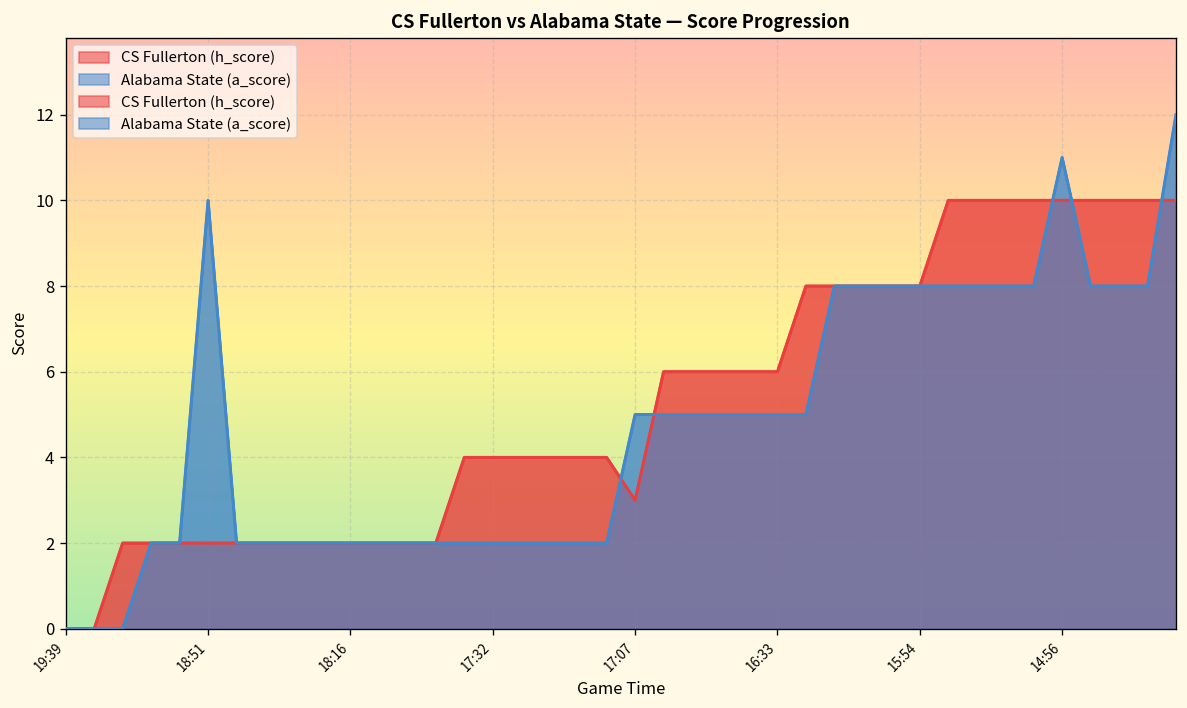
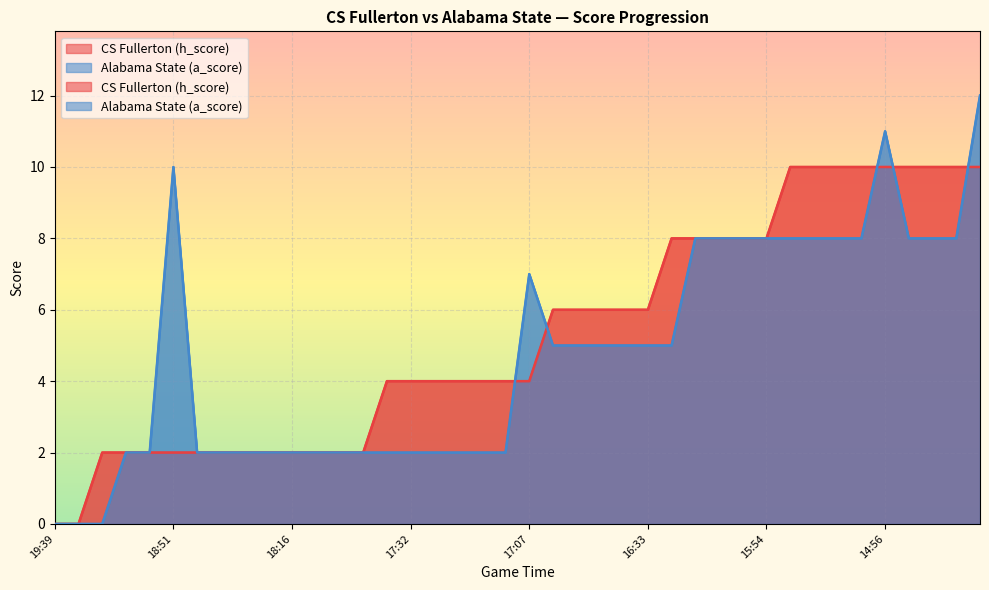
  {
    "CS Fullerton (h_score)": {
      "18:51": 2,
-     "17:07": 3,
+     "17:07": 4,
      "14:56": 10
    },
    "Alabama State (a_score)": {
      "18:51": 10,
-     "17:07": 5,
+     "17:07": 7,
      "14:56": 11
    }
  }
